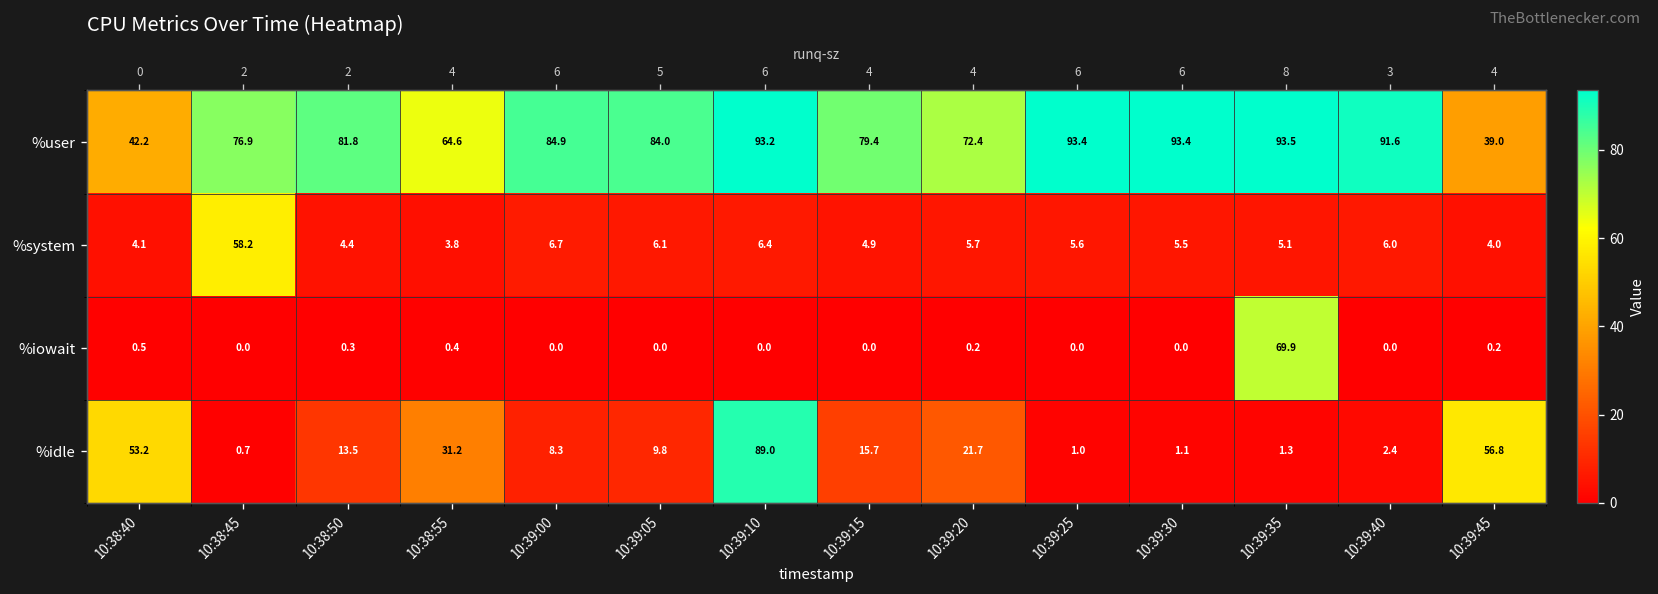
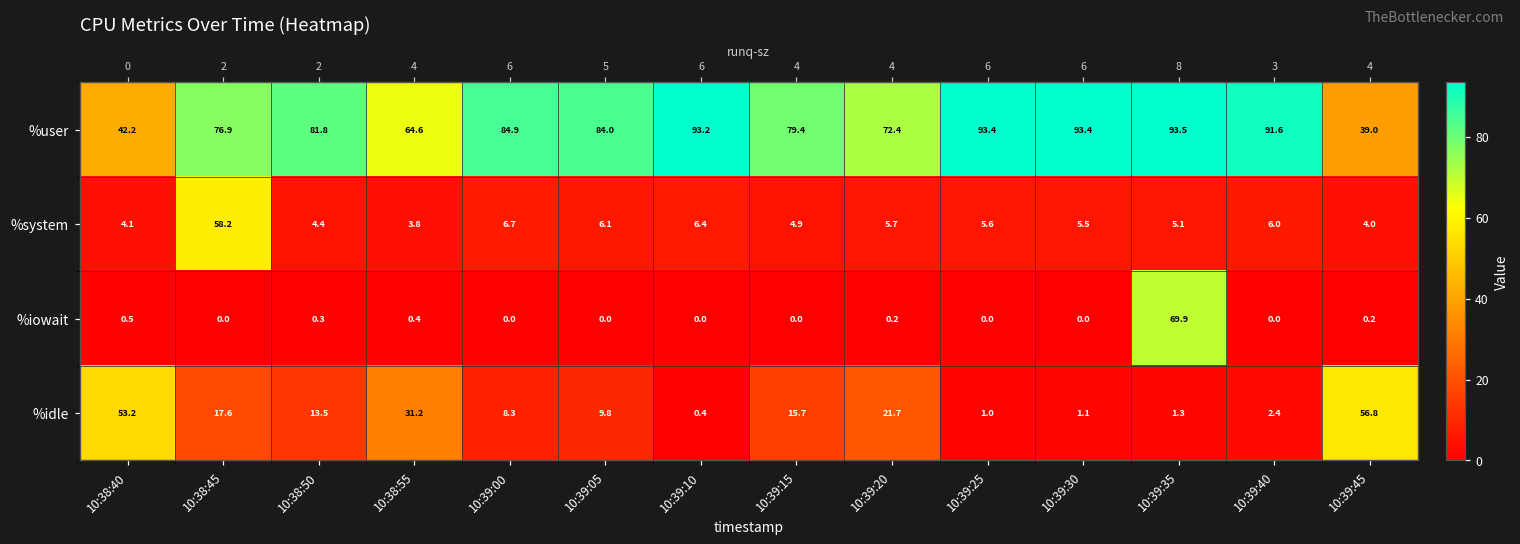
  {
    "%user": {
      "10:38:40": 42.2,
      "10:38:45": 76.9,
      "10:38:50": 81.8,
      "10:38:55": 64.6,
      "10:39:00": 84.9,
      "10:39:05": 84.0,
      "10:39:10": 93.2,
      "10:39:15": 79.4,
      "10:39:20": 72.4,
      "10:39:25": 93.4,
      "10:39:30": 93.4,
      "10:39:35": 93.5,
      "10:39:40": 91.6,
      "10:39:45": 39.0
    },
    "%system": {
      "10:38:40": 4.1,
      "10:38:45": 58.2,
      "10:38:50": 4.4,
      "10:38:55": 3.8,
      "10:39:00": 6.7,
      "10:39:05": 6.1,
      "10:39:10": 6.4,
      "10:39:15": 4.9,
      "10:39:20": 5.7,
      "10:39:25": 5.6,
      "10:39:30": 5.5,
      "10:39:35": 5.1,
      "10:39:40": 6.0,
      "10:39:45": 4.0
    },
    "%iowait": {
      "10:38:40": 0.5,
      "10:38:45": 0.0,
      "10:38:50": 0.3,
      "10:38:55": 0.4,
      "10:39:00": 0.0,
      "10:39:05": 0.0,
      "10:39:10": 0.0,
      "10:39:15": 0.0,
      "10:39:20": 0.2,
      "10:39:25": 0.0,
      "10:39:30": 0.0,
      "10:39:35": 69.9,
      "10:39:40": 0.0,
      "10:39:45": 0.2
    },
    "%idle": {
      "10:38:40": 53.2,
-     "10:38:45": 0.7,
+     "10:38:45": 17.6,
      "10:38:50": 13.5,
      "10:38:55": 31.2,
      "10:39:00": 8.3,
      "10:39:05": 9.8,
-     "10:39:10": 89.0,
+     "10:39:10": 0.4,
      "10:39:15": 15.7,
      "10:39:20": 21.7,
      "10:39:25": 1.0,
      "10:39:30": 1.1,
      "10:39:35": 1.3,
      "10:39:40": 2.4,
      "10:39:45": 56.8
    }
  }
